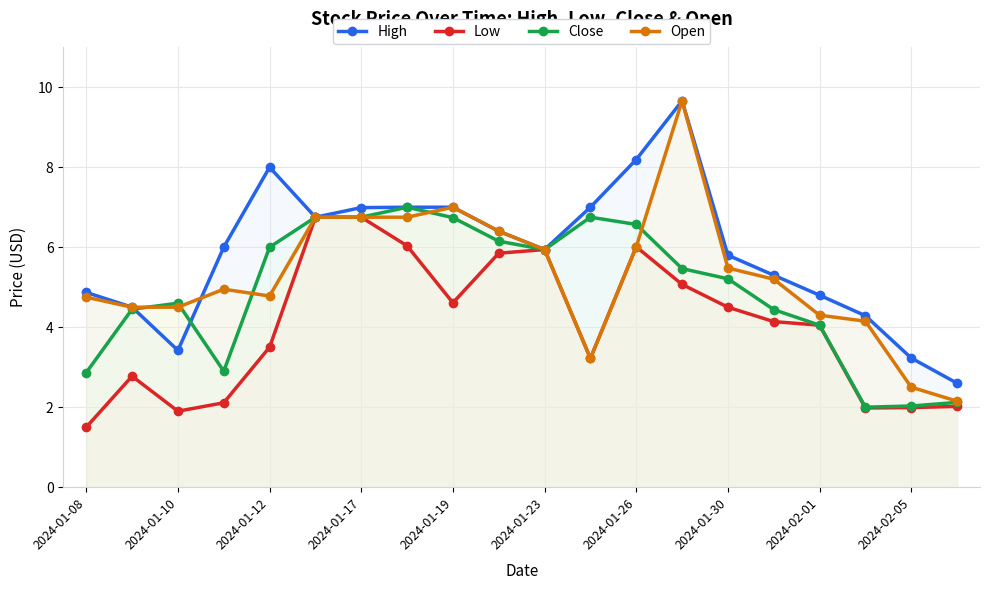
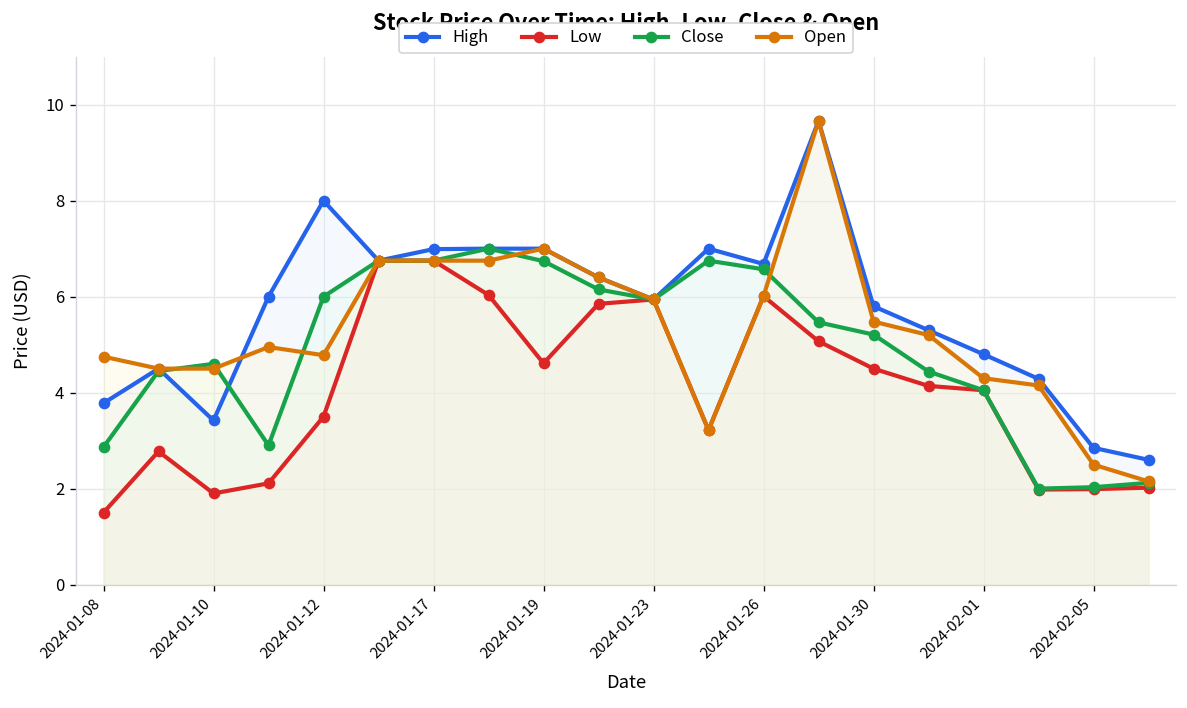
  {
    "High": {
-     "2024-01-08": 4.9,
+     "2024-01-08": 3.8,
      "2024-01-10": 3.4,
      "2024-01-12": 8.0,
      "2024-01-17": 7.0,
-     "2024-01-26": 8.2,
+     "2024-01-26": 6.7,
      "2024-01-30": 5.8,
      "2024-02-01": 4.8,
-     "2024-02-05": 3.2
+     "2024-02-05": 2.8
    },
    "Low": {
      "2024-01-08": 1.5,
      "2024-01-10": 1.9,
      "2024-01-12": 3.5,
      "2024-01-19": 4.6,
      "2024-01-30": 4.5
    },
    "Close": {
      "2024-01-08": 2.9,
      "2024-01-10": 4.6,
      "2024-01-12": 6.0,
      "2024-01-19": 6.7,
      "2024-01-26": 6.6,
      "2024-01-30": 5.2
    },
    "Open": {
      "2024-01-08": 4.8,
      "2024-01-10": 4.5,
      "2024-01-12": 4.8,
      "2024-01-30": 5.5,
      "2024-02-01": 4.3,
      "2024-02-05": 2.5
    }
  }
